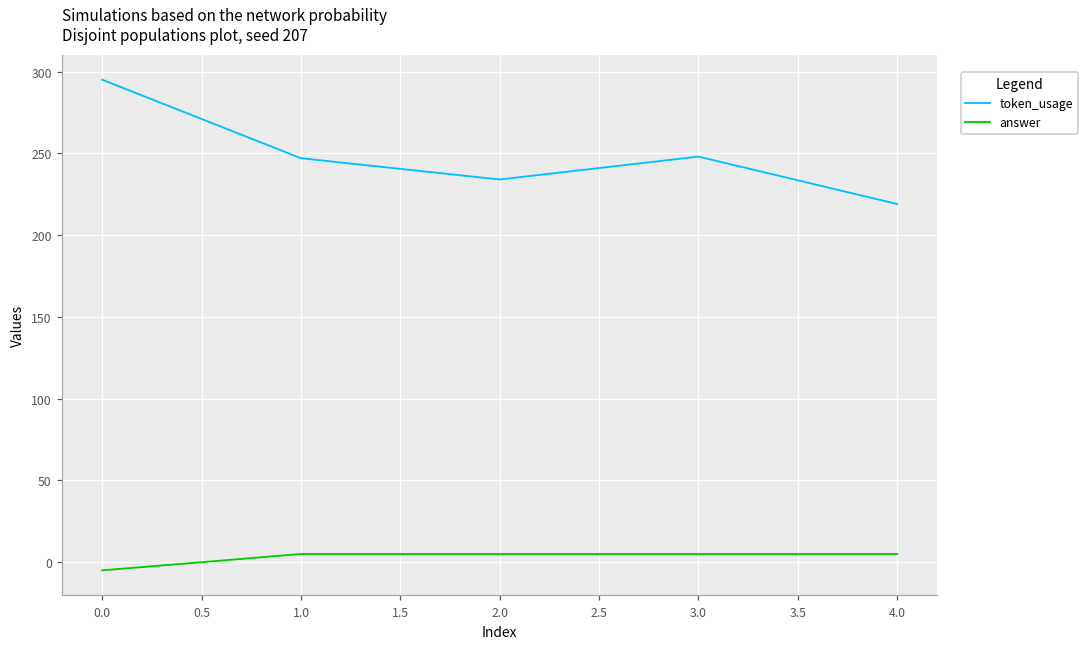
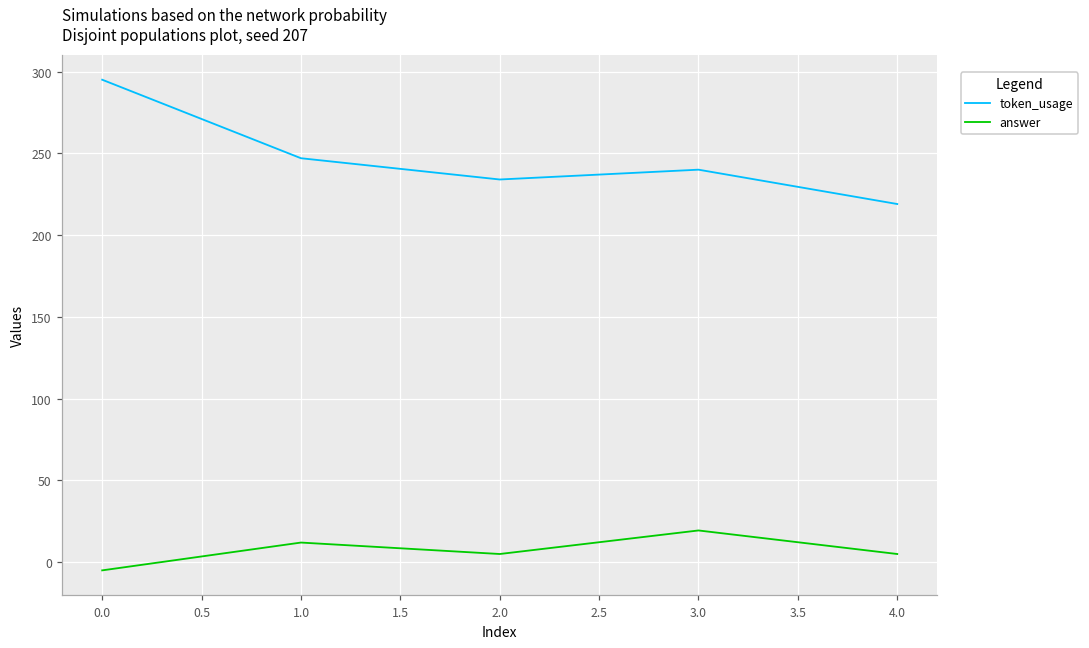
  {
    "token_usage": {
      "0.0": 295,
      "1.0": 247,
      "2.0": 234,
-     "3.0": 248,
+     "3.0": 240,
      "4.0": 219
    },
    "answer": {
      "0.0": -5,
-     "1.0": 5,
+     "1.0": 12,
      "2.0": 5,
-     "3.0": 5,
+     "3.0": 19,
      "4.0": 5
    }
  }
